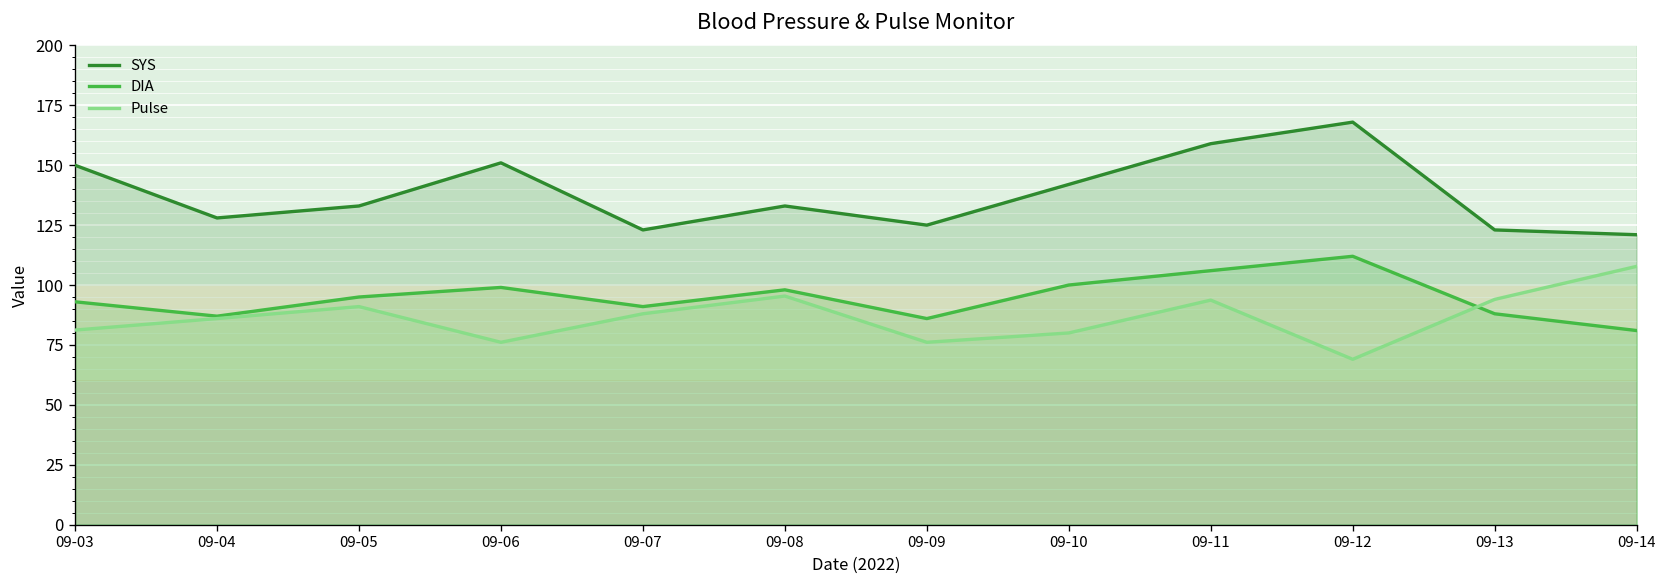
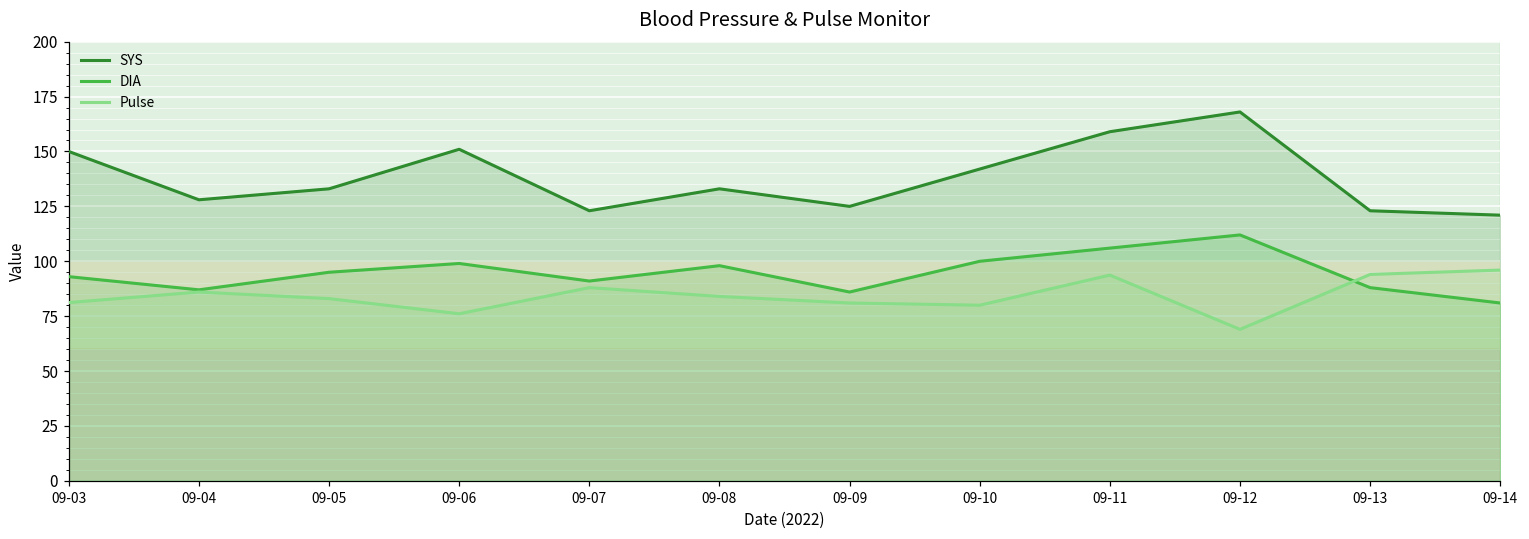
  {
    "Pulse": {
      "09-03": 81,
-     "09-05": 91,
+     "09-05": 83,
      "09-06": 76,
      "09-07": 88,
-     "09-08": 95,
-     "09-09": 76,
+     "09-08": 84,
+     "09-09": 81,
      "09-10": 80,
      "09-11": 94,
      "09-12": 69,
      "09-13": 94,
-     "09-14": 108
+     "09-14": 96
    }
  }
